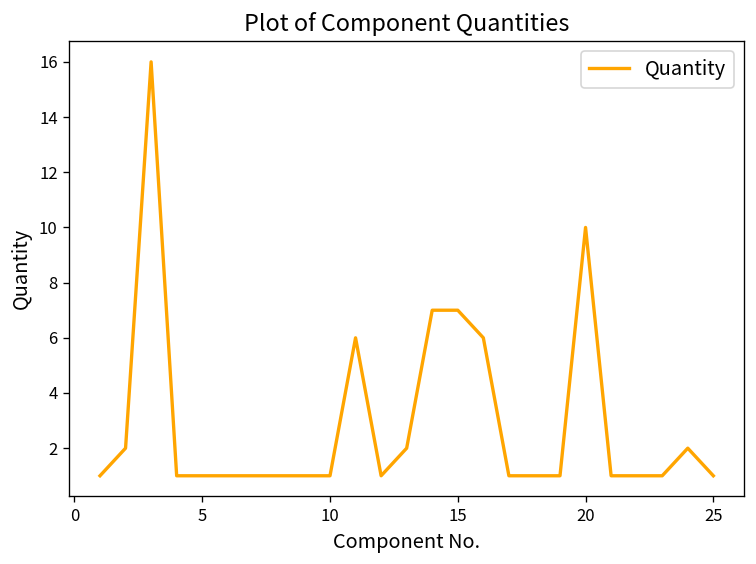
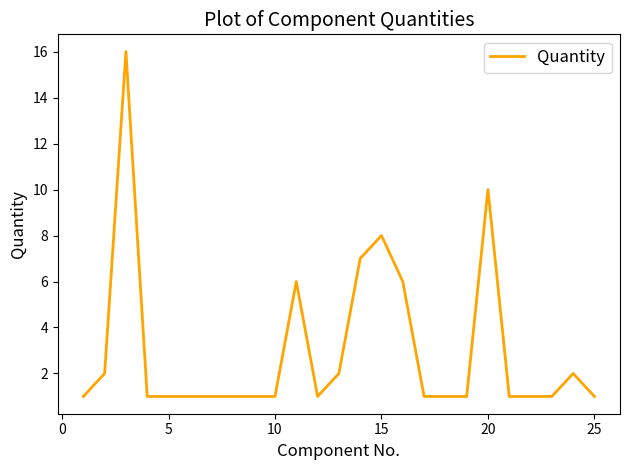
  {
    "5": 1,
    "10": 1,
-   "15": 7,
+   "15": 8,
    "20": 10,
    "25": 1
  }
